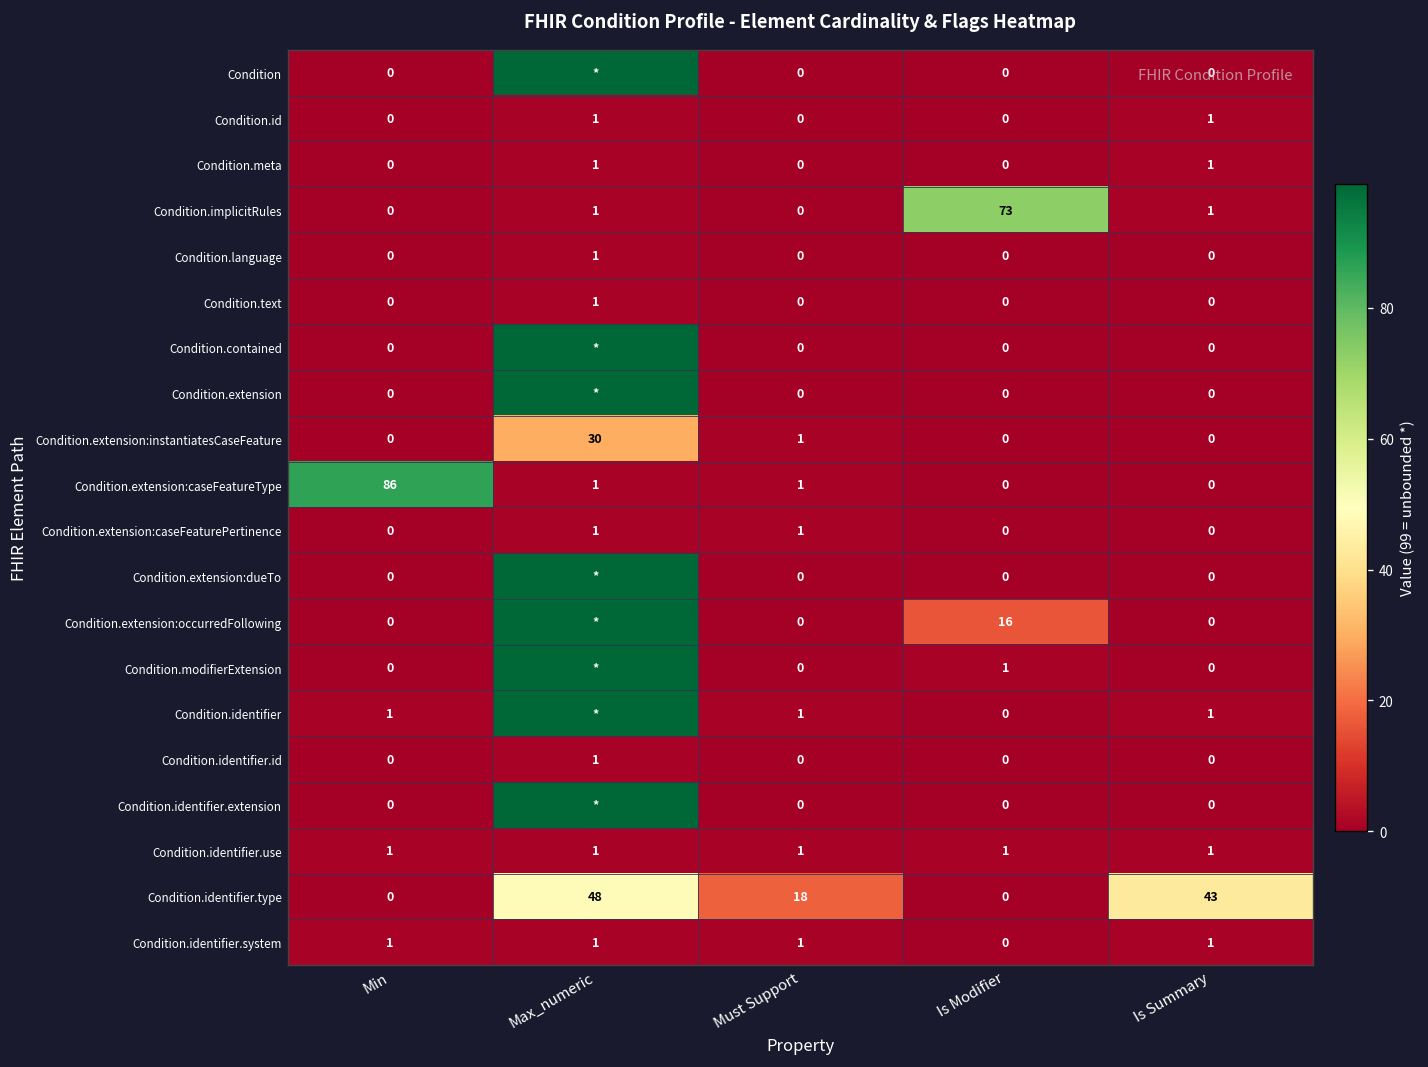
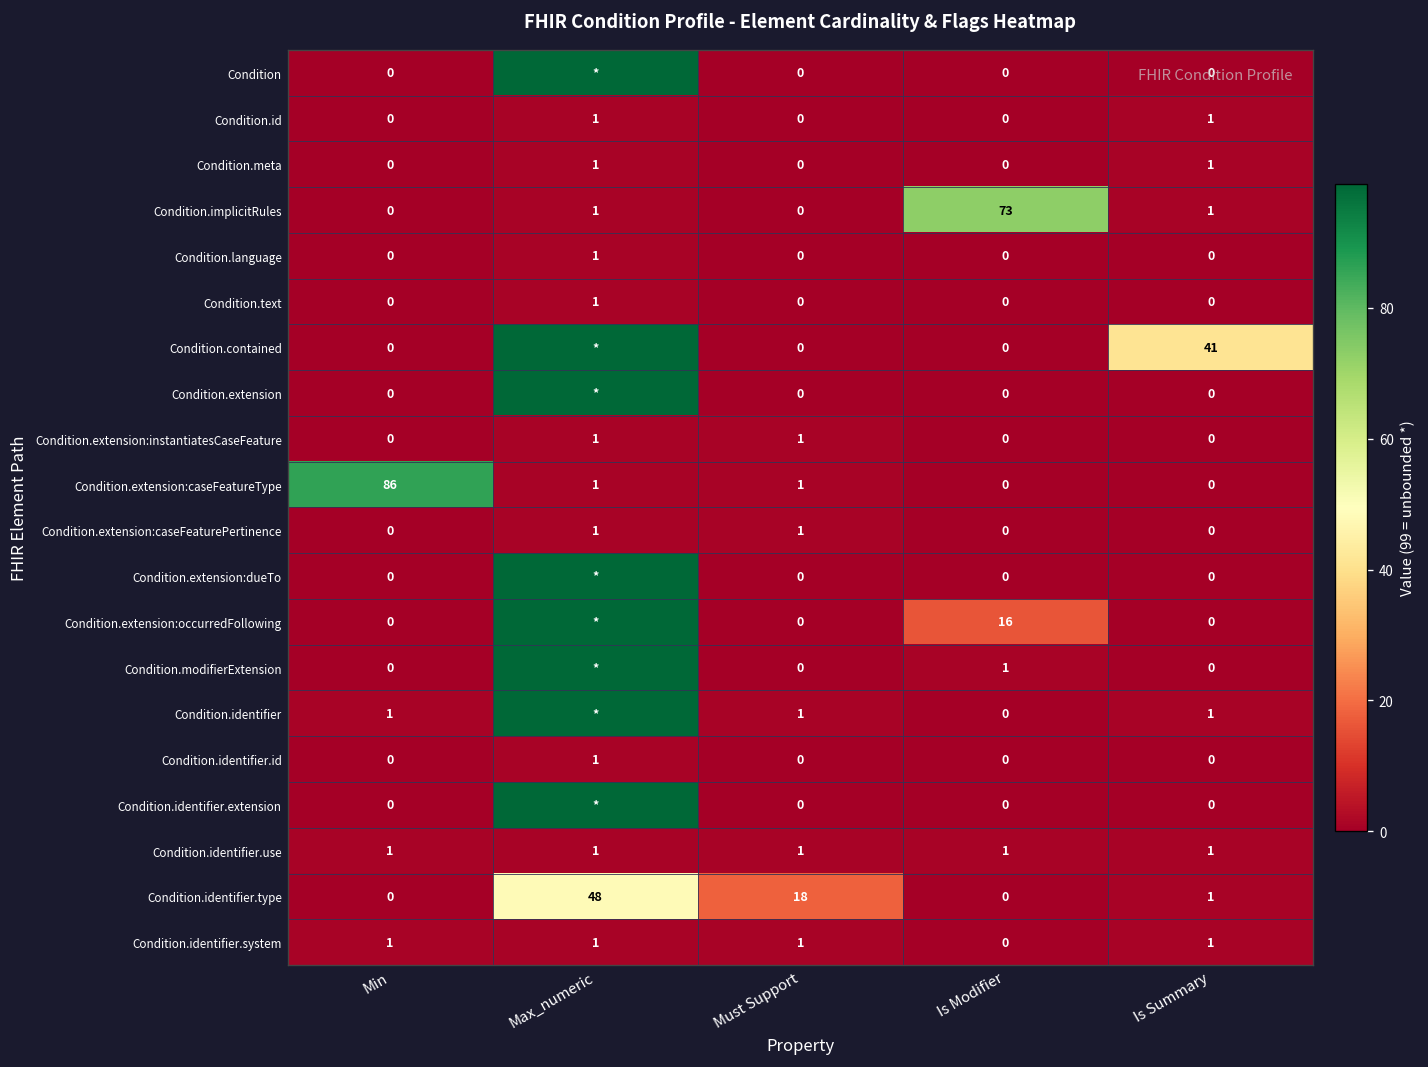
  {
    "Condition": {
      "Min": 0,
      "Must Support": 0,
      "Is Modifier": 0
    },
    "Condition.id": {
      "Min": 0,
      "Max_numeric": 1,
      "Must Support": 0,
      "Is Modifier": 0,
      "Is Summary": 1
    },
    "Condition.meta": {
      "Min": 0,
      "Max_numeric": 1,
      "Must Support": 0,
      "Is Modifier": 0,
      "Is Summary": 1
    },
    "Condition.implicitRules": {
      "Min": 0,
      "Max_numeric": 1,
      "Must Support": 0,
      "Is Modifier": 73,
      "Is Summary": 1
    },
    "Condition.language": {
      "Min": 0,
      "Max_numeric": 1,
      "Must Support": 0,
      "Is Modifier": 0,
      "Is Summary": 0
    },
    "Condition.text": {
      "Min": 0,
      "Max_numeric": 1,
      "Must Support": 0,
      "Is Modifier": 0,
      "Is Summary": 0
    },
    "Condition.contained": {
      "Min": 0,
      "Must Support": 0,
      "Is Modifier": 0,
-     "Is Summary": 0
+     "Is Summary": 41
    },
    "Condition.extension": {
      "Min": 0,
      "Must Support": 0,
      "Is Modifier": 0,
      "Is Summary": 0
    },
    "Condition.extension:instantiatesCaseFeature": {
      "Min": 0,
-     "Max_numeric": 30,
+     "Max_numeric": 1,
      "Must Support": 1,
      "Is Modifier": 0,
      "Is Summary": 0
    },
    "Condition.extension:caseFeatureType": {
      "Min": 86,
      "Max_numeric": 1,
      "Must Support": 1,
      "Is Modifier": 0,
      "Is Summary": 0
    },
    "Condition.extension:caseFeaturePertinence": {
      "Min": 0,
      "Max_numeric": 1,
      "Must Support": 1,
      "Is Modifier": 0,
      "Is Summary": 0
    },
    "Condition.extension:dueTo": {
      "Min": 0,
      "Must Support": 0,
      "Is Modifier": 0,
      "Is Summary": 0
    },
    "Condition.extension:occurredFollowing": {
      "Min": 0,
      "Must Support": 0,
      "Is Modifier": 16,
      "Is Summary": 0
    },
    "Condition.modifierExtension": {
      "Min": 0,
      "Must Support": 0,
      "Is Modifier": 1,
      "Is Summary": 0
    },
    "Condition.identifier": {
      "Min": 1,
      "Must Support": 1,
      "Is Modifier": 0,
      "Is Summary": 1
    },
    "Condition.identifier.id": {
      "Min": 0,
      "Max_numeric": 1,
      "Must Support": 0,
      "Is Modifier": 0,
      "Is Summary": 0
    },
    "Condition.identifier.extension": {
      "Min": 0,
      "Must Support": 0,
      "Is Modifier": 0,
      "Is Summary": 0
    },
    "Condition.identifier.use": {
      "Min": 1,
      "Max_numeric": 1,
      "Must Support": 1,
      "Is Modifier": 1,
      "Is Summary": 1
    },
    "Condition.identifier.type": {
      "Min": 0,
      "Max_numeric": 48,
      "Must Support": 18,
      "Is Modifier": 0,
-     "Is Summary": 43
+     "Is Summary": 1
    },
    "Condition.identifier.system": {
      "Min": 1,
      "Max_numeric": 1,
      "Must Support": 1,
      "Is Modifier": 0,
      "Is Summary": 1
    }
  }
